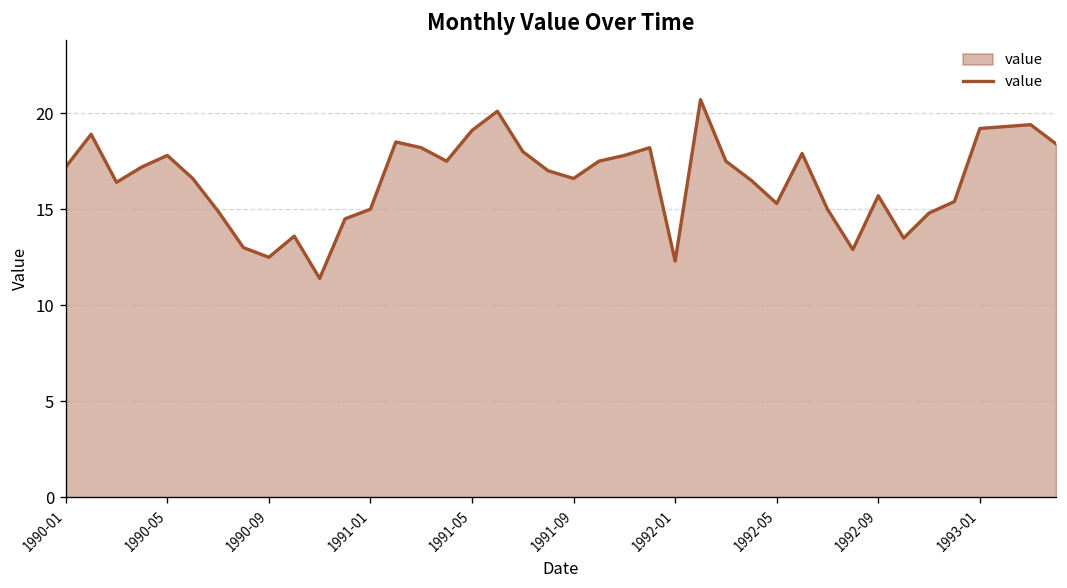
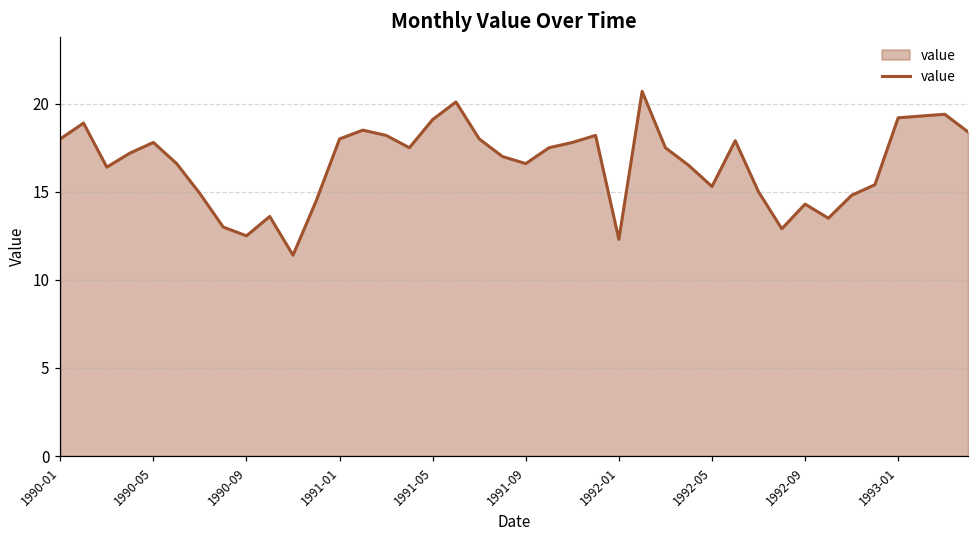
  {
-   "1990-01": 17.2,
+   "1990-01": 18.0,
    "1990-05": 17.8,
    "1990-09": 12.5,
-   "1991-01": 15,
+   "1991-01": 18,
    "1991-05": 19.1,
    "1991-09": 16.6,
    "1992-01": 12.3,
    "1992-05": 15.3,
-   "1992-09": 15.7,
+   "1992-09": 14.3,
    "1993-01": 19.2
  }
